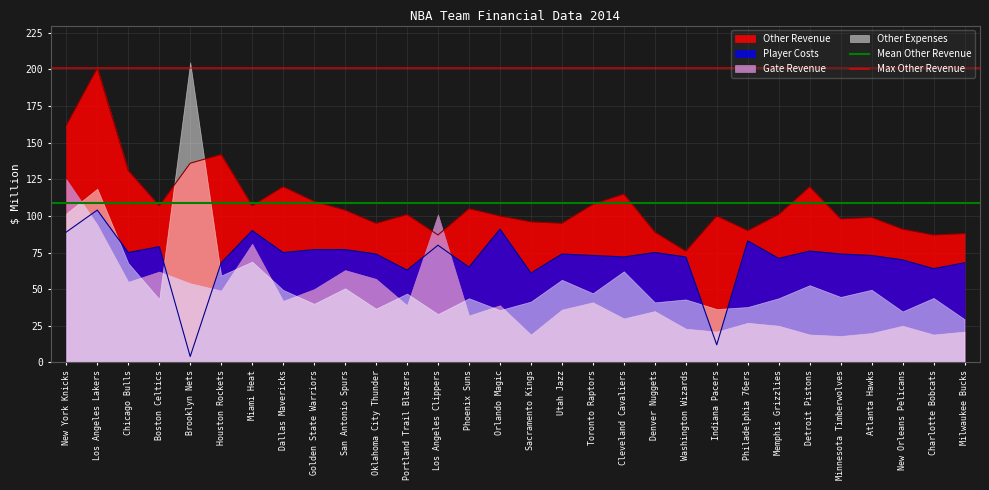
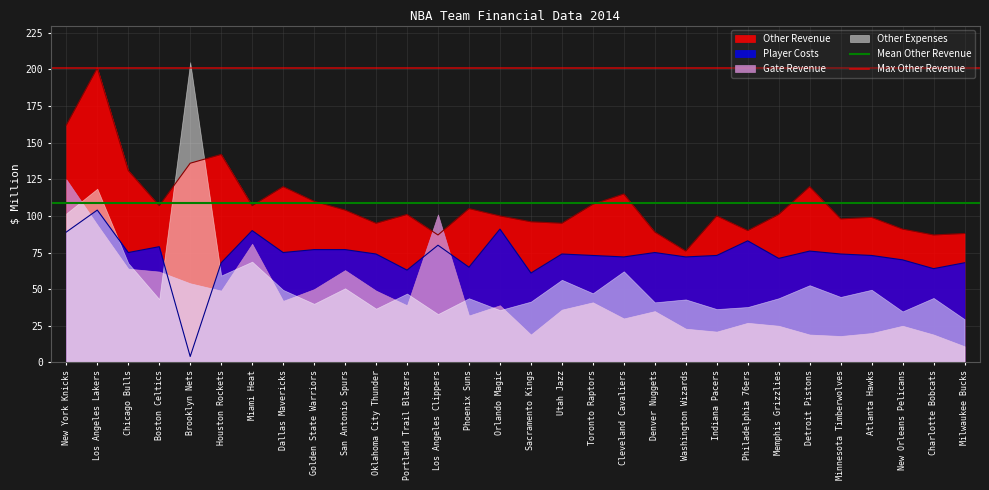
  {
    "Other Revenue": {
      "New York Knicks": 162,
      "Los Angeles Lakers": 201,
      "Chicago Bulls": 131,
      "Boston Celtics": 107,
      "Brooklyn Nets": 136,
      "Houston Rockets": 142,
      "Miami Heat": 107,
      "Dallas Mavericks": 120,
      "Golden State Warriors": 110,
      "San Antonio Spurs": 104,
      "Oklahoma City Thunder": 95,
      "Portland Trail Blazers": 101,
      "Los Angeles Clippers": 87,
      "Phoenix Suns": 105,
      "Orlando Magic": 100,
      "Sacramento Kings": 96,
      "Utah Jazz": 95,
      "Toronto Raptors": 108,
      "Cleveland Cavaliers": 115,
      "Denver Nuggets": 89,
      "Washington Wizards": 76,
      "Indiana Pacers": 100,
      "Philadelphia 76ers": 90,
      "Memphis Grizzlies": 101,
      "Detroit Pistons": 120,
      "Minnesota Timberwolves": 98,
      "Atlanta Hawks": 99,
      "New Orleans Pelicans": 91,
      "Charlotte Bobcats": 87,
      "Milwaukee Bucks": 88
    },
    "Player Costs": {
      "New York Knicks": 89,
      "Los Angeles Lakers": 104,
      "Chicago Bulls": 75,
      "Boston Celtics": 79,
      "Brooklyn Nets": 4,
      "Houston Rockets": 68,
      "Miami Heat": 90,
      "Dallas Mavericks": 75,
      "Golden State Warriors": 77,
      "San Antonio Spurs": 77,
      "Oklahoma City Thunder": 74,
      "Portland Trail Blazers": 63,
      "Los Angeles Clippers": 80,
      "Phoenix Suns": 65,
      "Orlando Magic": 91,
      "Sacramento Kings": 61,
      "Utah Jazz": 74,
      "Toronto Raptors": 73,
      "Cleveland Cavaliers": 72,
      "Denver Nuggets": 75,
      "Washington Wizards": 72,
-     "Indiana Pacers": 12,
+     "Indiana Pacers": 73,
      "Philadelphia 76ers": 83,
      "Memphis Grizzlies": 71,
      "Detroit Pistons": 76,
      "Minnesota Timberwolves": 74,
      "Atlanta Hawks": 73,
      "New Orleans Pelicans": 70,
      "Charlotte Bobcats": 64,
      "Milwaukee Bucks": 68
    },
    "Gate Revenue": {
      "New York Knicks": 125,
      "Los Angeles Lakers": 94,
-     "Chicago Bulls": 55,
+     "Chicago Bulls": 64,
      "Boston Celtics": 62,
      "Brooklyn Nets": 54,
      "Houston Rockets": 49,
      "Miami Heat": 81,
      "Dallas Mavericks": 42,
      "Golden State Warriors": 50,
      "San Antonio Spurs": 63,
-     "Oklahoma City Thunder": 57,
+     "Oklahoma City Thunder": 49,
      "Portland Trail Blazers": 39,
      "Los Angeles Clippers": 101,
      "Phoenix Suns": 32,
      "Orlando Magic": 39,
      "Sacramento Kings": 19,
      "Utah Jazz": 36,
      "Toronto Raptors": 41,
      "Cleveland Cavaliers": 30,
      "Denver Nuggets": 35,
      "Washington Wizards": 23,
      "Indiana Pacers": 21,
      "Philadelphia 76ers": 27,
      "Memphis Grizzlies": 25,
      "Detroit Pistons": 19,
      "Minnesota Timberwolves": 18,
      "Atlanta Hawks": 20,
      "New Orleans Pelicans": 25,
      "Charlotte Bobcats": 19,
-     "Milwaukee Bucks": 21
+     "Milwaukee Bucks": 11
    },
    "Other Expenses": {
      "New York Knicks": 102,
      "Los Angeles Lakers": 119,
      "Chicago Bulls": 68,
      "Boston Celtics": 43,
      "Brooklyn Nets": 205,
      "Houston Rockets": 59,
      "Miami Heat": 69,
      "Dallas Mavericks": 50,
      "Golden State Warriors": 40,
      "San Antonio Spurs": 51,
      "Oklahoma City Thunder": 37,
      "Portland Trail Blazers": 47,
      "Los Angeles Clippers": 33,
      "Phoenix Suns": 44,
      "Orlando Magic": 36,
      "Sacramento Kings": 42,
      "Utah Jazz": 56,
      "Toronto Raptors": 47,
      "Cleveland Cavaliers": 62,
      "Denver Nuggets": 41,
      "Washington Wizards": 43,
      "Indiana Pacers": 36,
      "Philadelphia 76ers": 38,
      "Memphis Grizzlies": 44,
      "Detroit Pistons": 53,
      "Minnesota Timberwolves": 45,
      "Atlanta Hawks": 50,
      "New Orleans Pelicans": 35,
      "Charlotte Bobcats": 44,
      "Milwaukee Bucks": 30
    }
  }
